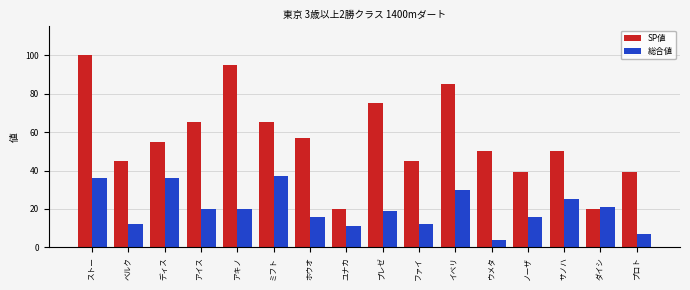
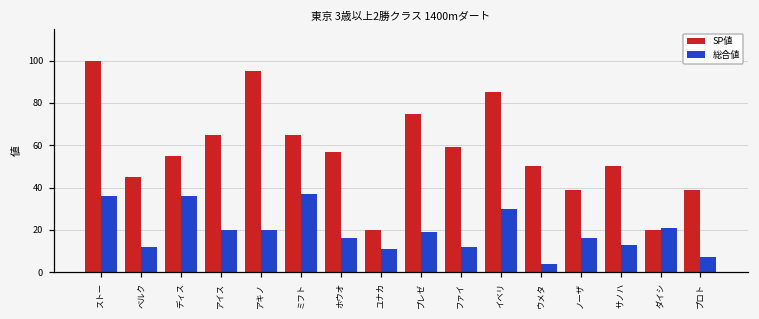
  {
    "SP値": {
      "ストー": 100,
      "ベルク": 45,
      "ディス": 55,
      "アイス": 65,
      "アキノ": 95,
      "ミフト": 65,
      "ホウオ": 57,
      "ユナカ": 20,
      "プレゼ": 75,
-     "ファイ": 45,
+     "ファイ": 59,
      "イベリ": 85,
      "ウメタ": 50,
      "ノーザ": 39,
      "サノハ": 50,
      "ダイシ": 20,
      "プロト": 39
    },
    "総合値": {
      "ストー": 36,
      "ベルク": 12,
      "ディス": 36,
      "アイス": 20,
      "アキノ": 20,
      "ミフト": 37,
      "ホウオ": 16,
      "ユナカ": 11,
      "プレゼ": 19,
      "ファイ": 12,
      "イベリ": 30,
      "ウメタ": 4,
      "ノーザ": 16,
-     "サノハ": 25,
+     "サノハ": 13,
      "ダイシ": 21,
      "プロト": 7
    }
  }
